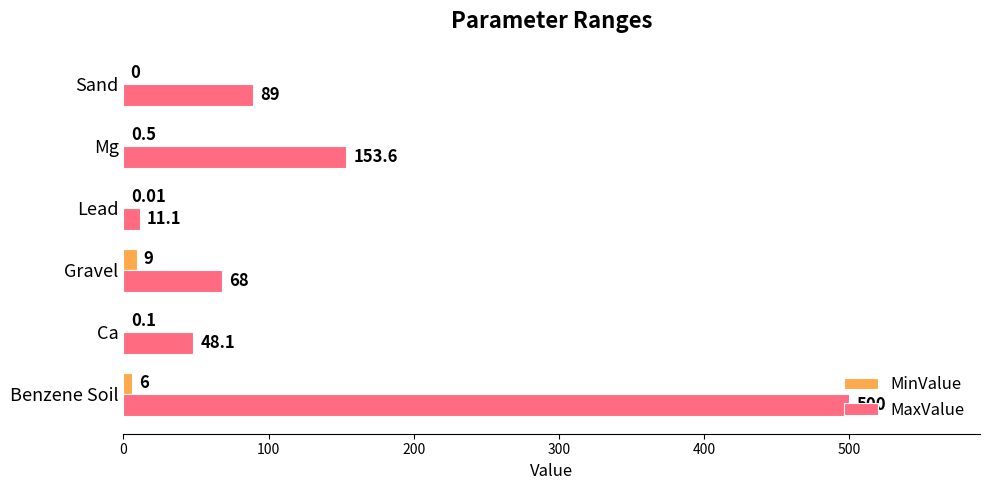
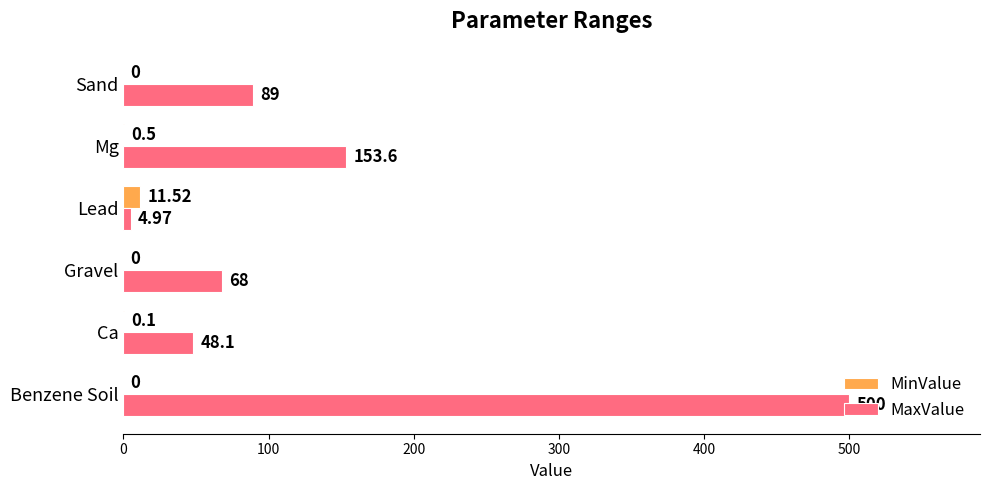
  {
    "MinValue": {
      "Sand": 0,
      "Mg": 0.5,
-     "Lead": 0.01,
-     "Gravel": 9,
+     "Lead": 11.52,
+     "Gravel": 0,
      "Ca": 0.1,
-     "Benzene Soil": 6
+     "Benzene Soil": 0
    },
    "MaxValue": {
      "Sand": 89,
      "Mg": 153.6,
-     "Lead": 11.1,
+     "Lead": 4.97,
      "Gravel": 68,
      "Ca": 48.1,
      "Benzene Soil": 500
    }
  }
